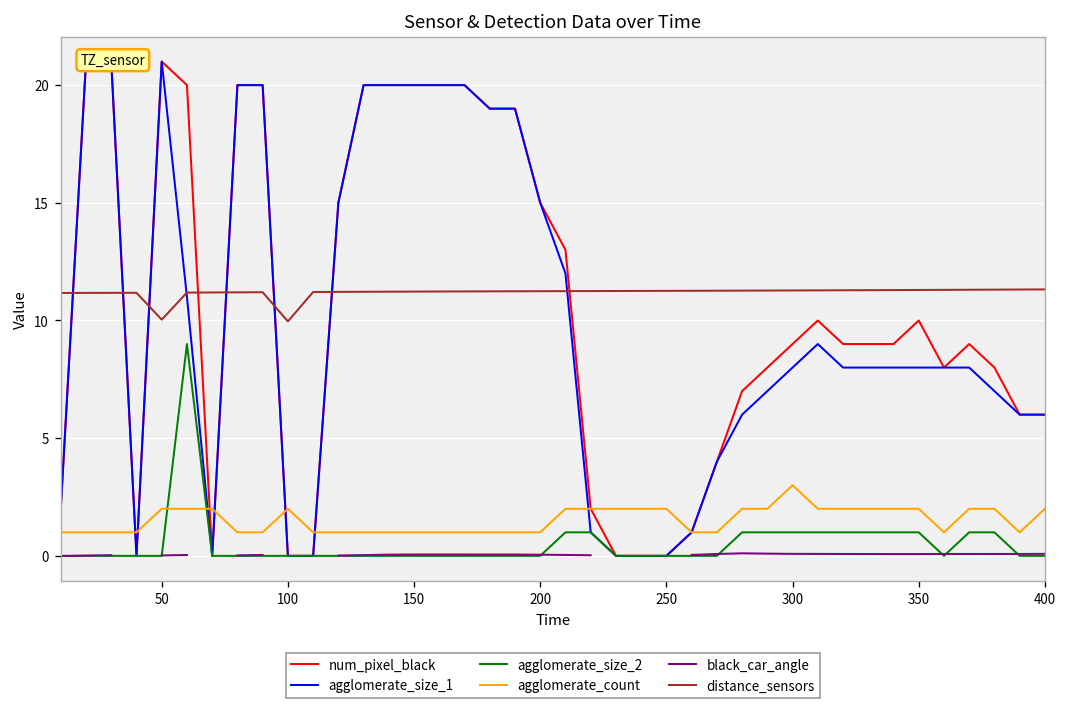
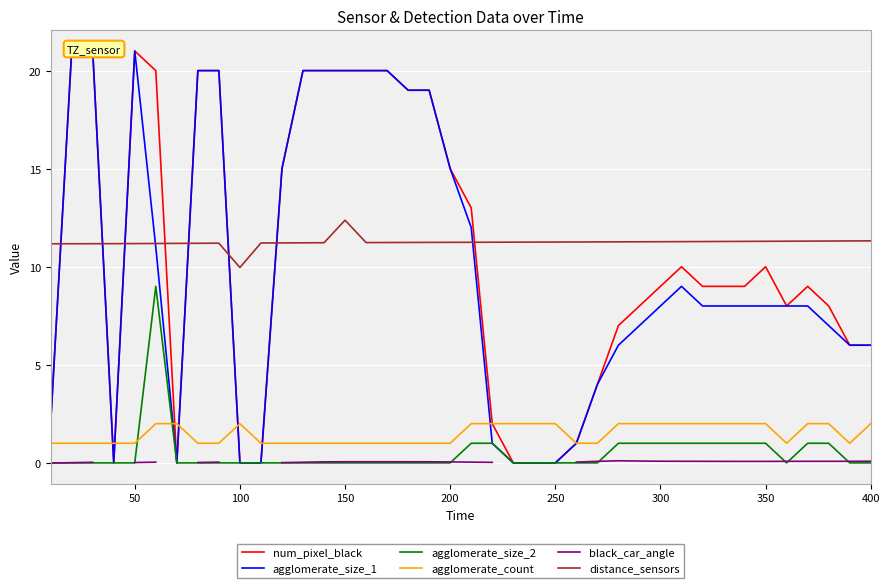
  {
    "num_pixel_black": {
      "300": 9.0,
      "350": 10.0
    },
    "agglomerate_size_1": {
      "300": 8.0,
      "350": 8.0
    },
    "agglomerate_size_2": {
      "300": 1.0,
      "350": 1.0
    },
    "agglomerate_count": {
-     "50": 2,
+     "50": 1,
      "100": 2,
      "150": 1,
      "200": 1,
      "250": 2,
-     "300": 3,
+     "300": 2,
      "350": 2,
      "400": 2
    },
    "black_car_angle": {
      "300": 0.1,
      "350": 0.1
    },
    "distance_sensors": {
-     "50": 10.0,
+     "50": 11.2,
      "100": 10.0,
-     "150": 11.2,
+     "150": 12.4,
      "200": 11.2,
      "250": 11.3,
      "300": 11.3,
      "350": 11.3,
      "400": 11.3
    }
  }
